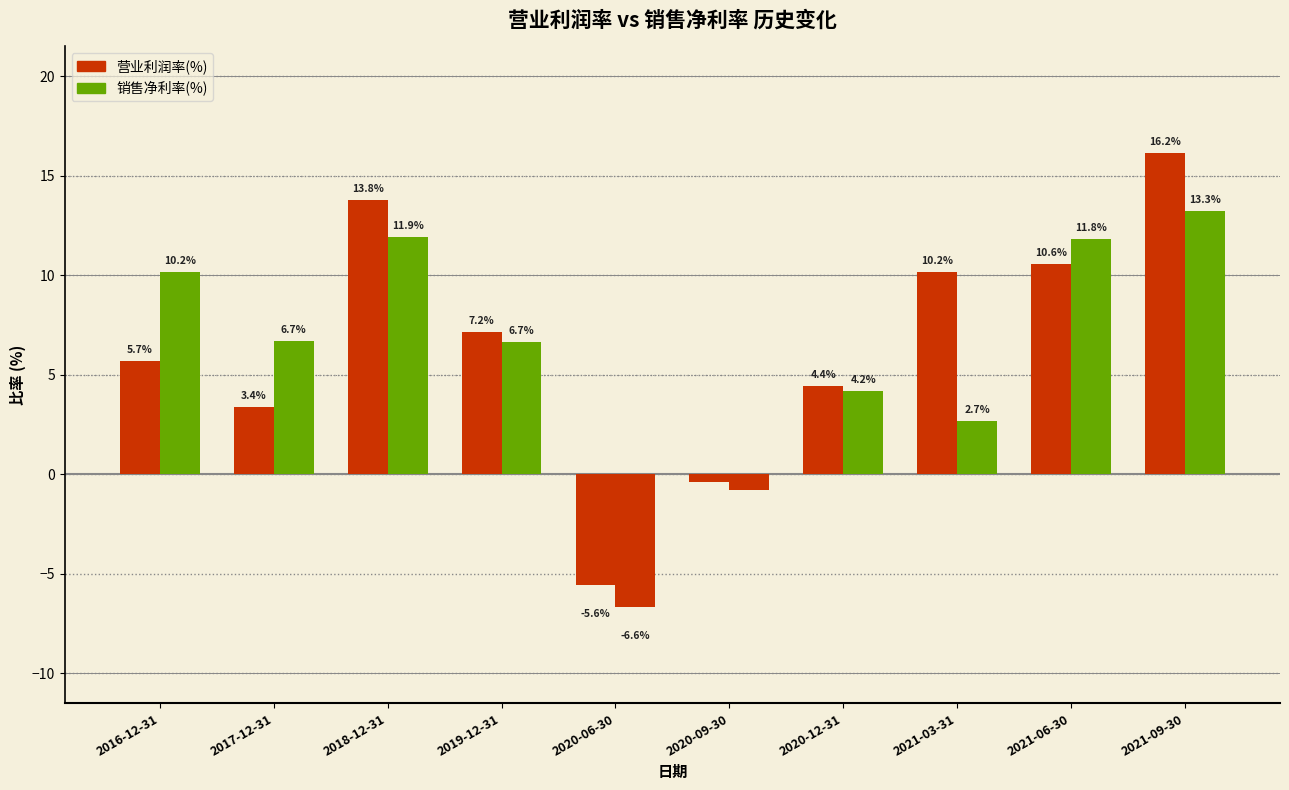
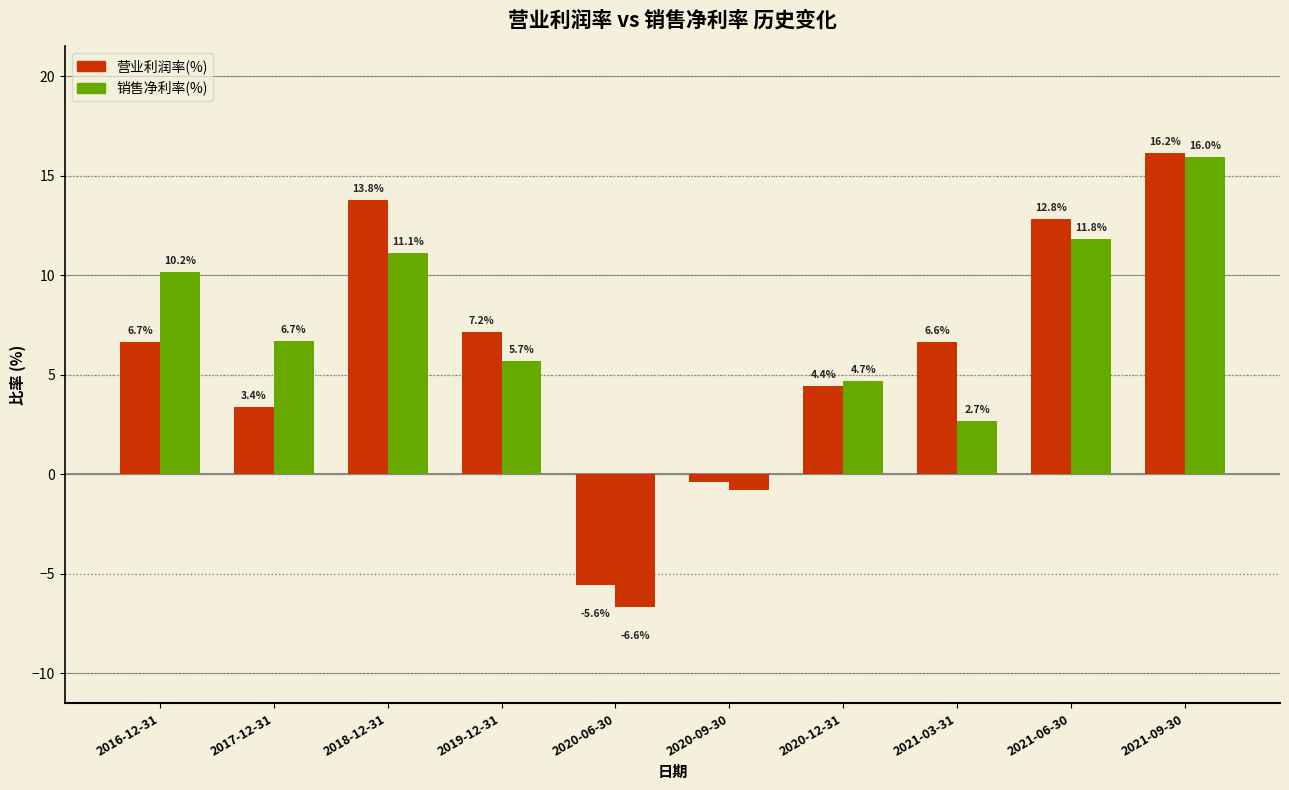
  {
    "营业利润率(%)": {
-     "2016-12-31": "5.7%",
+     "2016-12-31": "6.7%",
      "2017-12-31": "3.4%",
      "2018-12-31": "13.8%",
      "2019-12-31": "7.2%",
      "2020-06-30": "-5.6%",
      "2020-12-31": "4.4%",
-     "2021-03-31": "10.2%",
-     "2021-06-30": "10.6%",
+     "2021-03-31": "6.6%",
+     "2021-06-30": "12.8%",
      "2021-09-30": "16.2%"
    },
    "销售净利率(%)": {
      "2016-12-31": "10.2%",
      "2017-12-31": "6.7%",
-     "2018-12-31": "11.9%",
-     "2019-12-31": "6.7%",
+     "2018-12-31": "11.1%",
+     "2019-12-31": "5.7%",
      "2020-06-30": "-6.6%",
-     "2020-12-31": "4.2%",
+     "2020-12-31": "4.7%",
      "2021-03-31": "2.7%",
      "2021-06-30": "11.8%",
-     "2021-09-30": "13.3%"
+     "2021-09-30": "16.0%"
    }
  }
